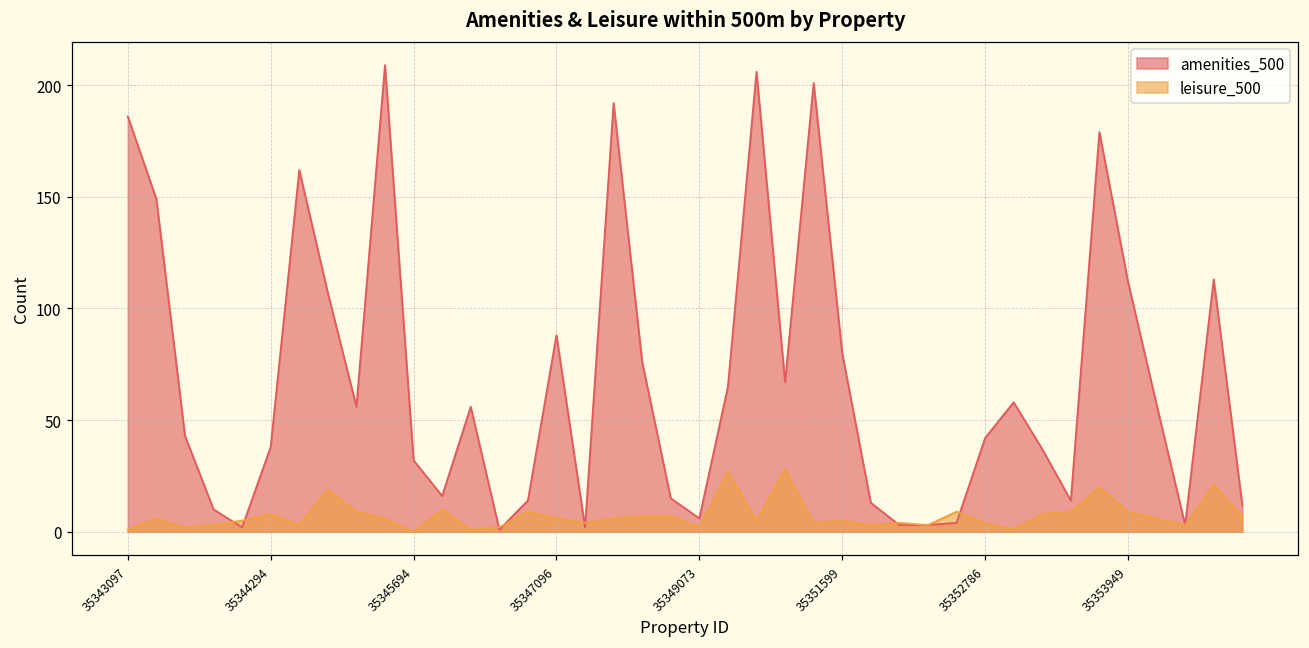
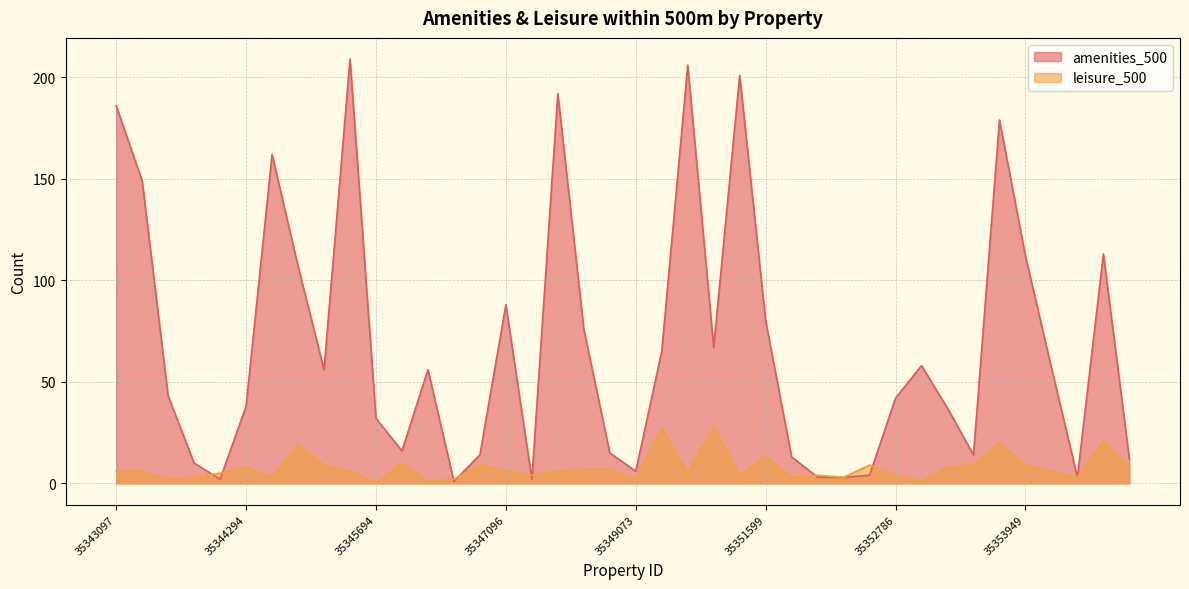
  {
    "amenities_500": {
      "35343097": 186,
      "35344294": 38,
      "35345694": 32,
      "35347096": 88,
      "35349073": 6,
      "35351599": 80,
      "35352786": 42,
      "35353949": 112
    },
    "leisure_500": {
-     "35343097": 1,
+     "35343097": 6,
      "35344294": 8,
      "35345694": 0,
      "35347096": 6,
      "35349073": 2,
-     "35351599": 5,
+     "35351599": 13,
      "35352786": 4,
      "35353949": 9
    }
  }
